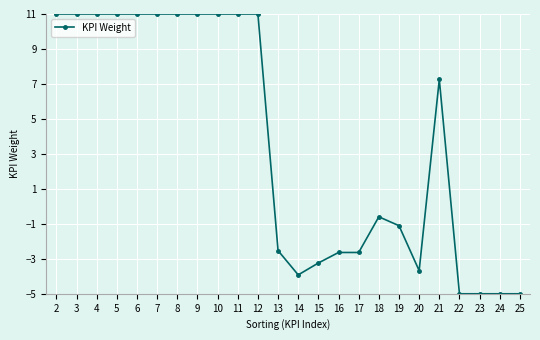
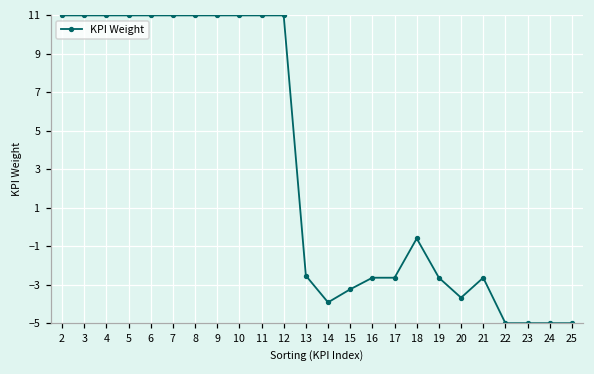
  {
    "2": 11.0,
    "3": 11.0,
    "4": 11.0,
    "5": 11.0,
    "6": 11.0,
    "7": 11.0,
    "8": 11.0,
    "9": 11.0,
    "10": 11.0,
    "11": 11.0,
    "12": 11.0,
    "13": -2.5,
    "14": -3.9,
    "15": -3.2,
    "16": -2.6,
    "17": -2.6,
    "18": -0.6,
-   "19": -1.1,
+   "19": -2.6,
    "20": -3.7,
-   "21": 7.3,
+   "21": -2.6,
    "22": -5.0,
    "23": -5.0,
    "24": -5.0,
    "25": -5.0
  }
